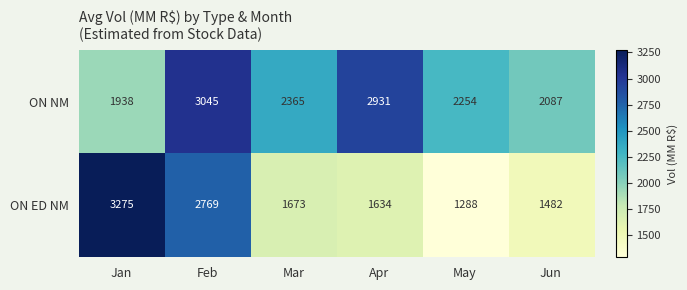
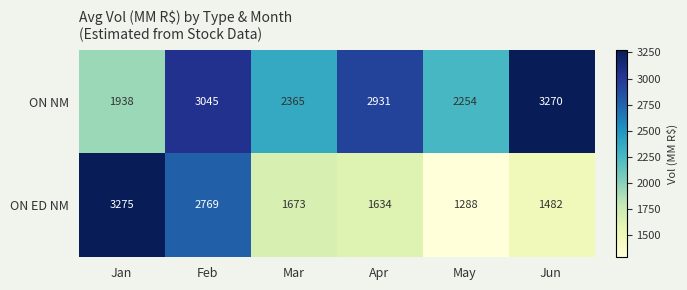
  {
    "ON NM": {
      "Jan": 1938,
      "Feb": 3045,
      "Mar": 2365,
      "Apr": 2931,
      "May": 2254,
-     "Jun": 2087
+     "Jun": 3270
    },
    "ON ED NM": {
      "Jan": 3275,
      "Feb": 2769,
      "Mar": 1673,
      "Apr": 1634,
      "May": 1288,
      "Jun": 1482
    }
  }
